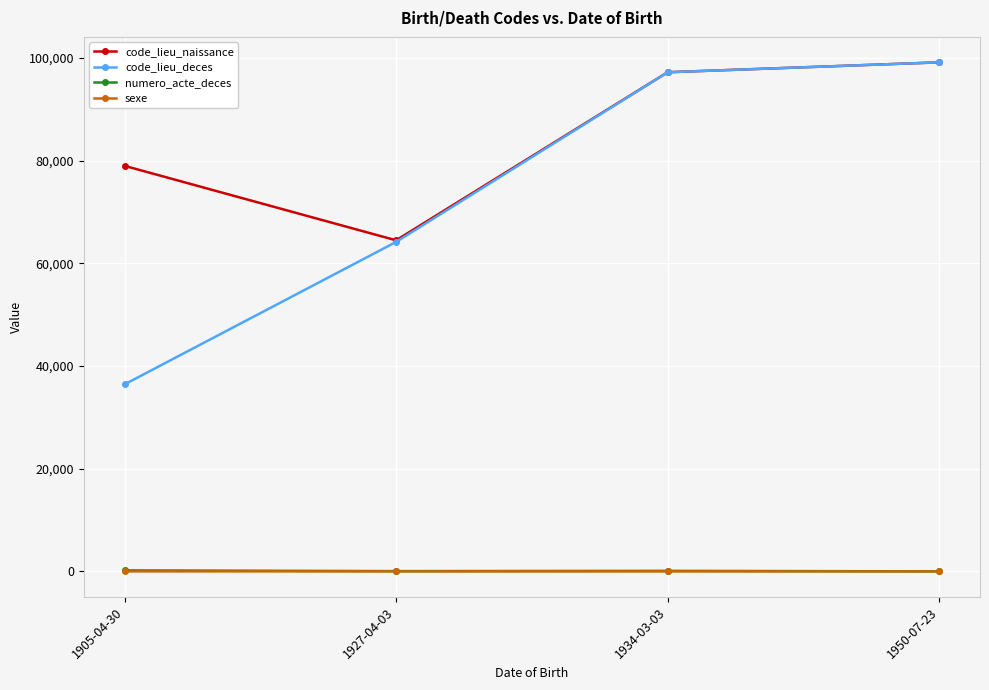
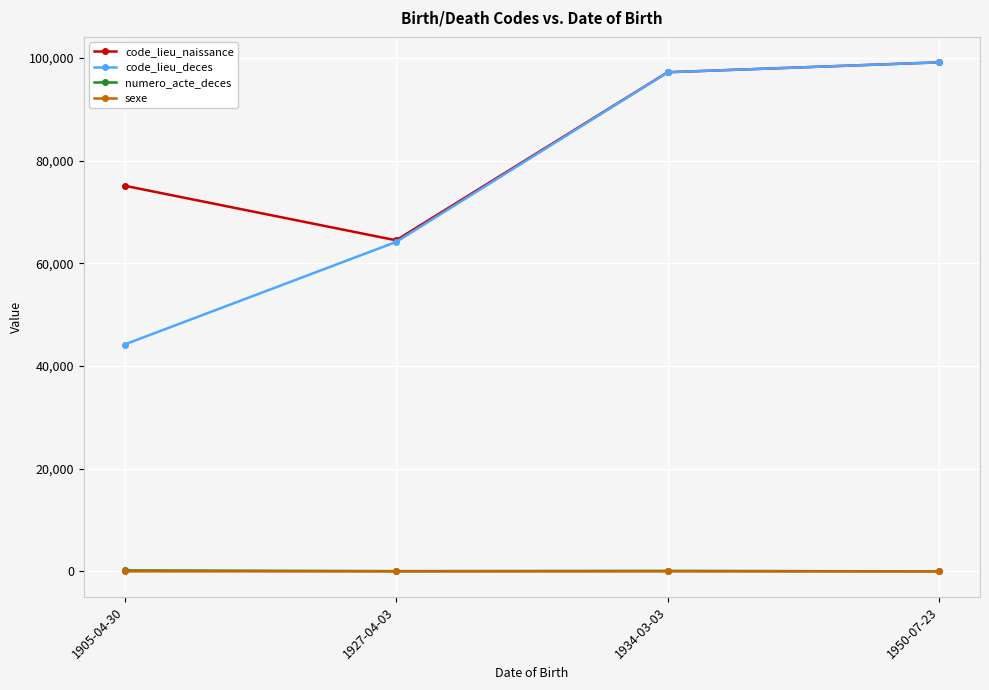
  {
    "code_lieu_naissance": {
-     "1905-04-30": "79,000"
+     "1905-04-30": "75,000"
    },
    "code_lieu_deces": {
-     "1905-04-30": "36,000"
+     "1905-04-30": "44,000"
    }
  }
